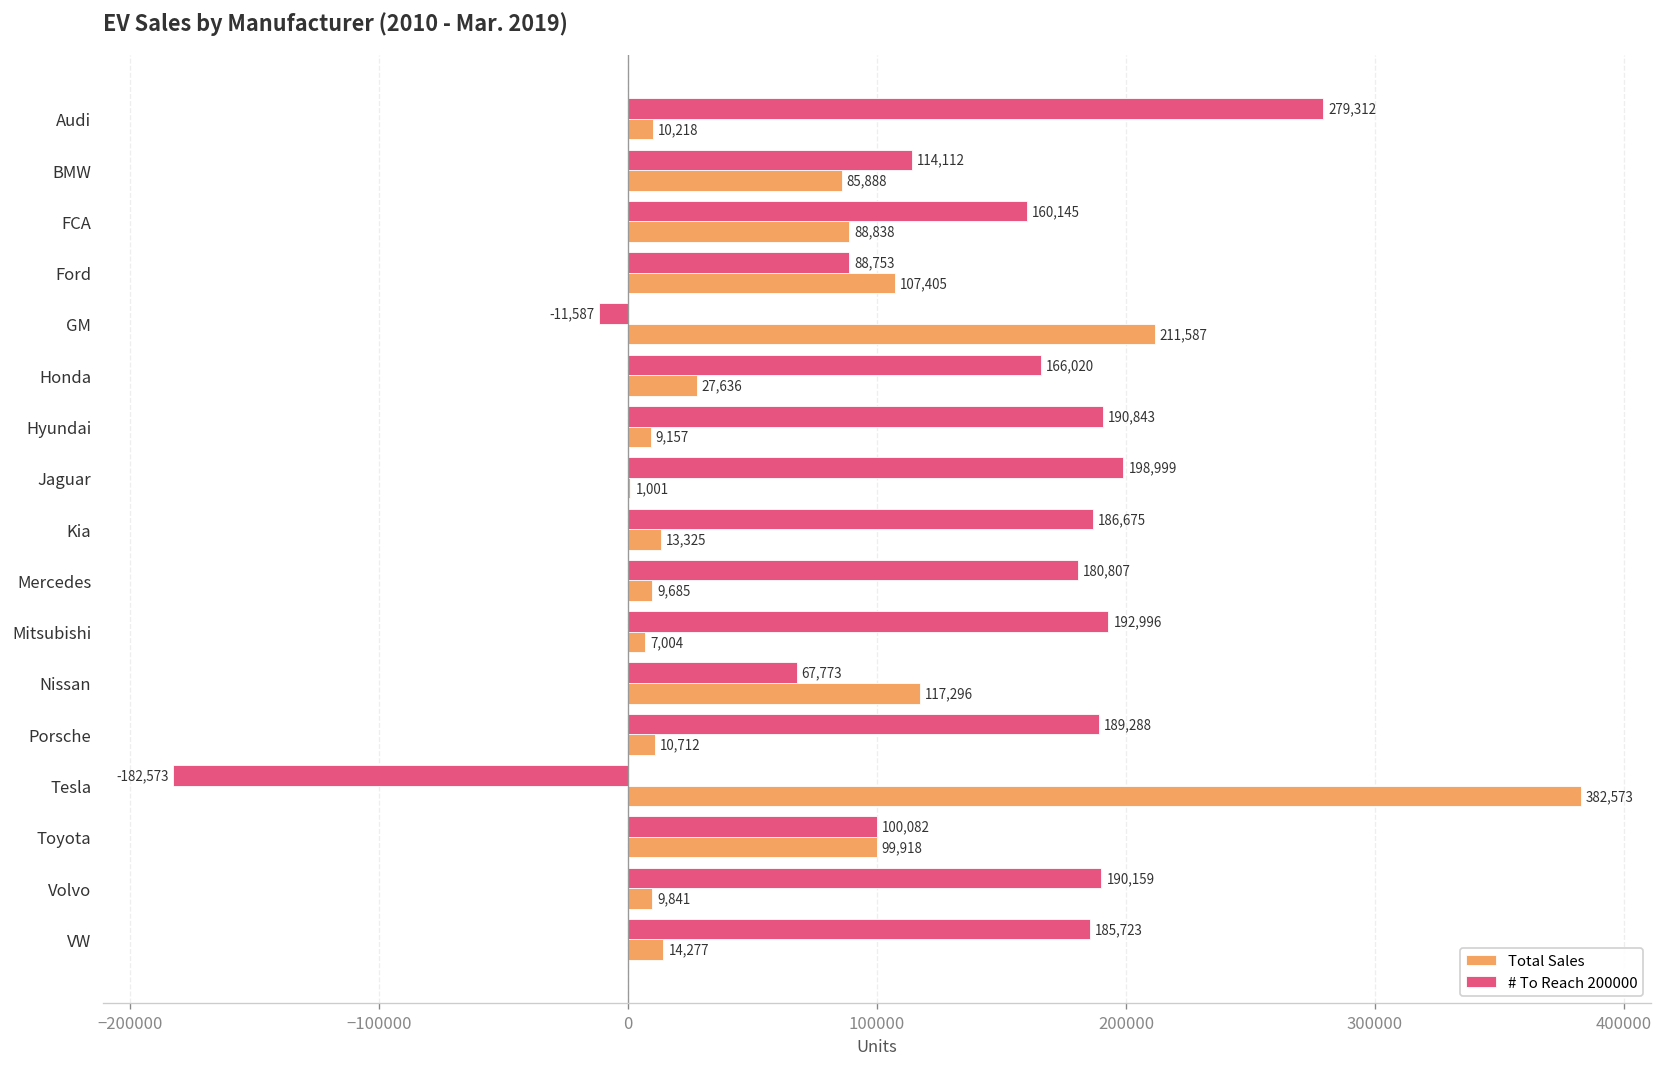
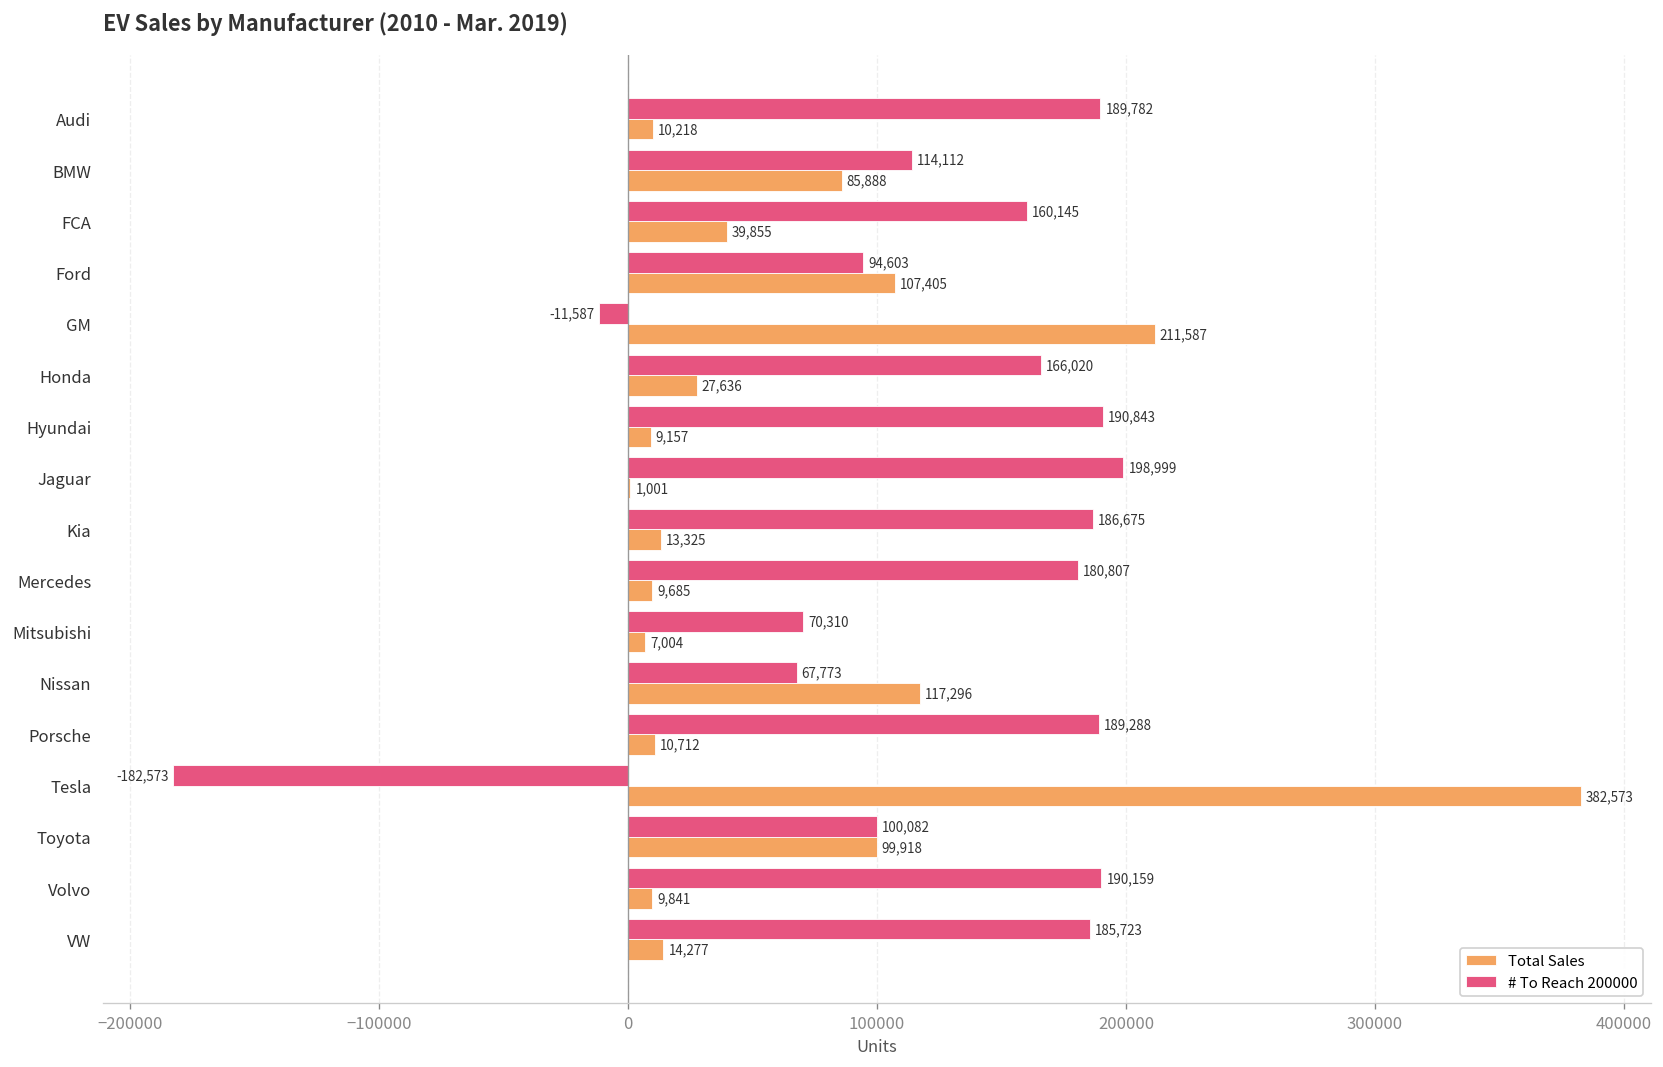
  {
    "Total Sales": {
      "Audi": "10,218",
      "BMW": "85,888",
-     "FCA": "88,838",
+     "FCA": "39,855",
      "Ford": "107,405",
      "GM": "211,587",
      "Honda": "27,636",
      "Hyundai": "9,157",
      "Jaguar": "1,001",
      "Kia": "13,325",
      "Mercedes": "9,685",
      "Mitsubishi": "7,004",
      "Nissan": "117,296",
      "Porsche": "10,712",
      "Tesla": "382,573",
      "Toyota": "99,918",
      "Volvo": "9,841",
      "VW": "14,277"
    },
    "# To Reach 200000": {
-     "Audi": "279,312",
+     "Audi": "189,782",
      "BMW": "114,112",
      "FCA": "160,145",
-     "Ford": "88,753",
+     "Ford": "94,603",
      "GM": "-11,587",
      "Honda": "166,020",
      "Hyundai": "190,843",
      "Jaguar": "198,999",
      "Kia": "186,675",
      "Mercedes": "180,807",
-     "Mitsubishi": "192,996",
+     "Mitsubishi": "70,310",
      "Nissan": "67,773",
      "Porsche": "189,288",
      "Tesla": "-182,573",
      "Toyota": "100,082",
      "Volvo": "190,159",
      "VW": "185,723"
    }
  }
